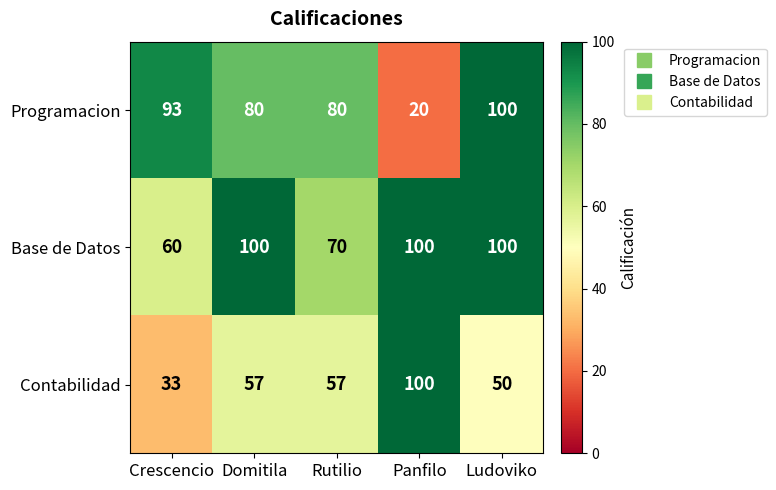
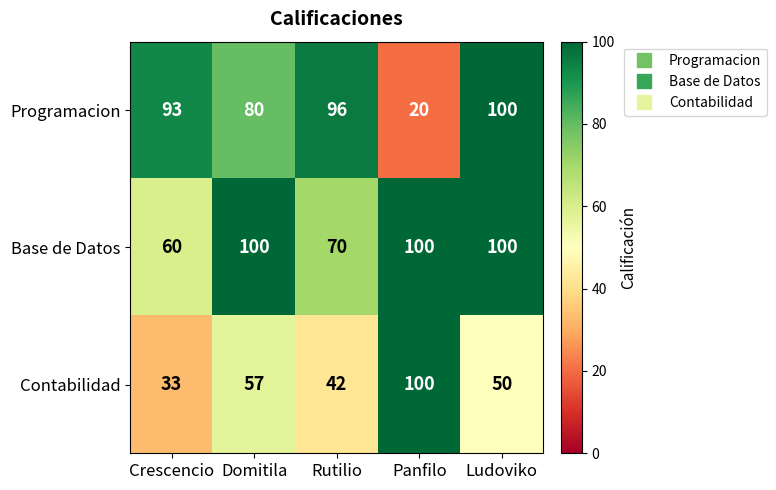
  {
    "Programacion": {
      "Crescencio": 93,
      "Domitila": 80,
-     "Rutilio": 80,
+     "Rutilio": 96,
      "Panfilo": 20,
      "Ludoviko": 100
    },
    "Base de Datos": {
      "Crescencio": 60,
      "Domitila": 100,
      "Rutilio": 70,
      "Panfilo": 100,
      "Ludoviko": 100
    },
    "Contabilidad": {
      "Crescencio": 33,
      "Domitila": 57,
-     "Rutilio": 57,
+     "Rutilio": 42,
      "Panfilo": 100,
      "Ludoviko": 50
    }
  }
